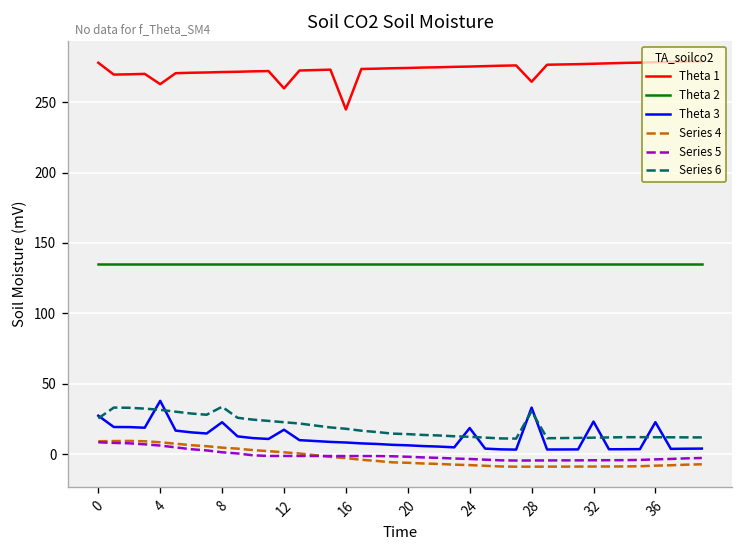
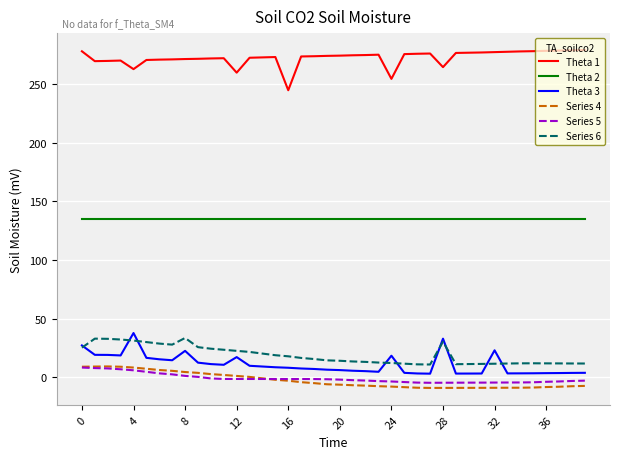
  {
    "Theta 1": {
      "0": 278,
      "4": 263,
      "8": 271,
      "12": 260,
      "16": 245,
      "20": 274,
-     "24": 275,
+     "24": 255,
      "28": 265,
      "32": 277
    },
    "Theta 2": {
      "0": 135,
      "4": 135,
      "8": 135,
      "12": 135,
      "16": 135,
      "20": 135,
      "24": 135,
      "28": 135,
      "32": 135,
      "36": 135
    },
    "Theta 3": {
      "4": 38,
      "8": 23,
      "12": 17,
      "16": 8,
      "20": 6,
      "24": 19,
      "28": 33,
      "32": 23,
-     "36": 23
+     "36": 4
    },
    "Series 4": {
      "4": 8,
      "8": 5,
      "12": 1,
      "20": -6,
      "24": -8,
      "28": -9,
      "32": -9,
      "36": -8
    },
    "Series 5": {
      "4": 6,
      "8": 1,
      "12": -1,
      "20": -2,
      "24": -3,
      "28": -5,
      "32": -4,
      "36": -4
    },
    "Series 6": {
      "4": 31,
      "8": 34,
      "12": 23,
      "16": 18,
      "20": 14,
      "24": 12,
      "28": 30,
      "32": 12,
      "36": 12
    }
  }
